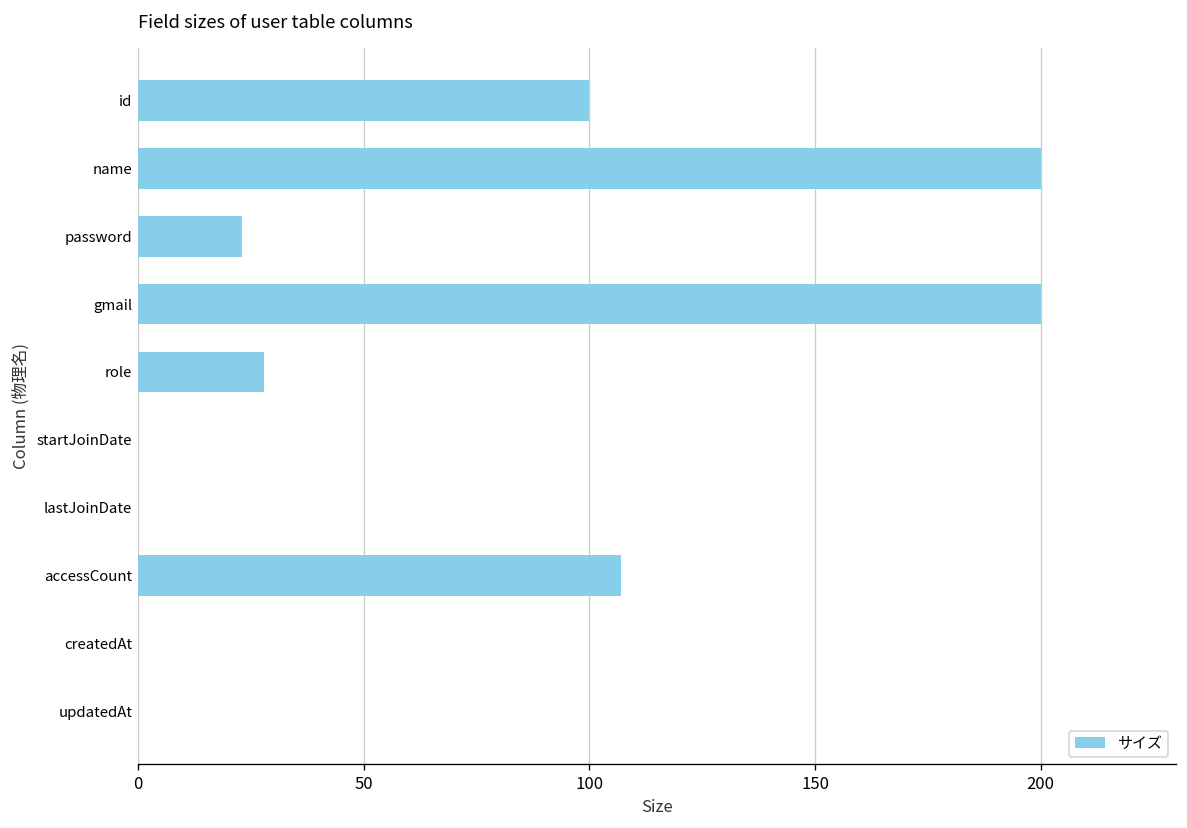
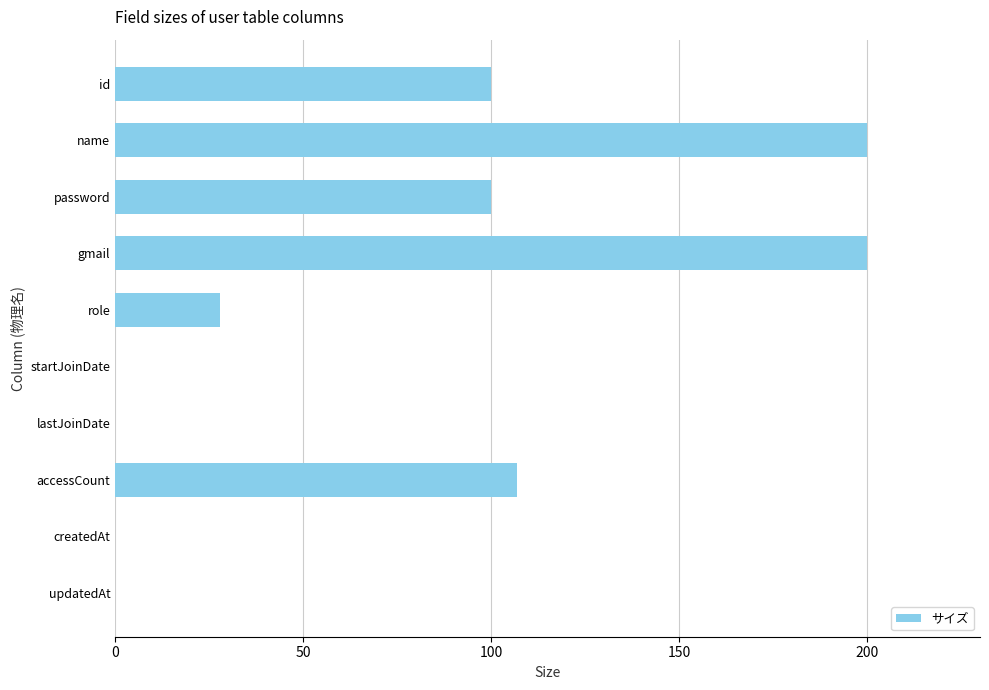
  {
    "id": 100,
    "name": 200,
-   "password": 23,
+   "password": 100,
    "gmail": 200,
    "role": 28,
    "startJoinDate": 0,
    "lastJoinDate": 0,
    "accessCount": 107,
    "createdAt": 0,
    "updatedAt": 0
  }
